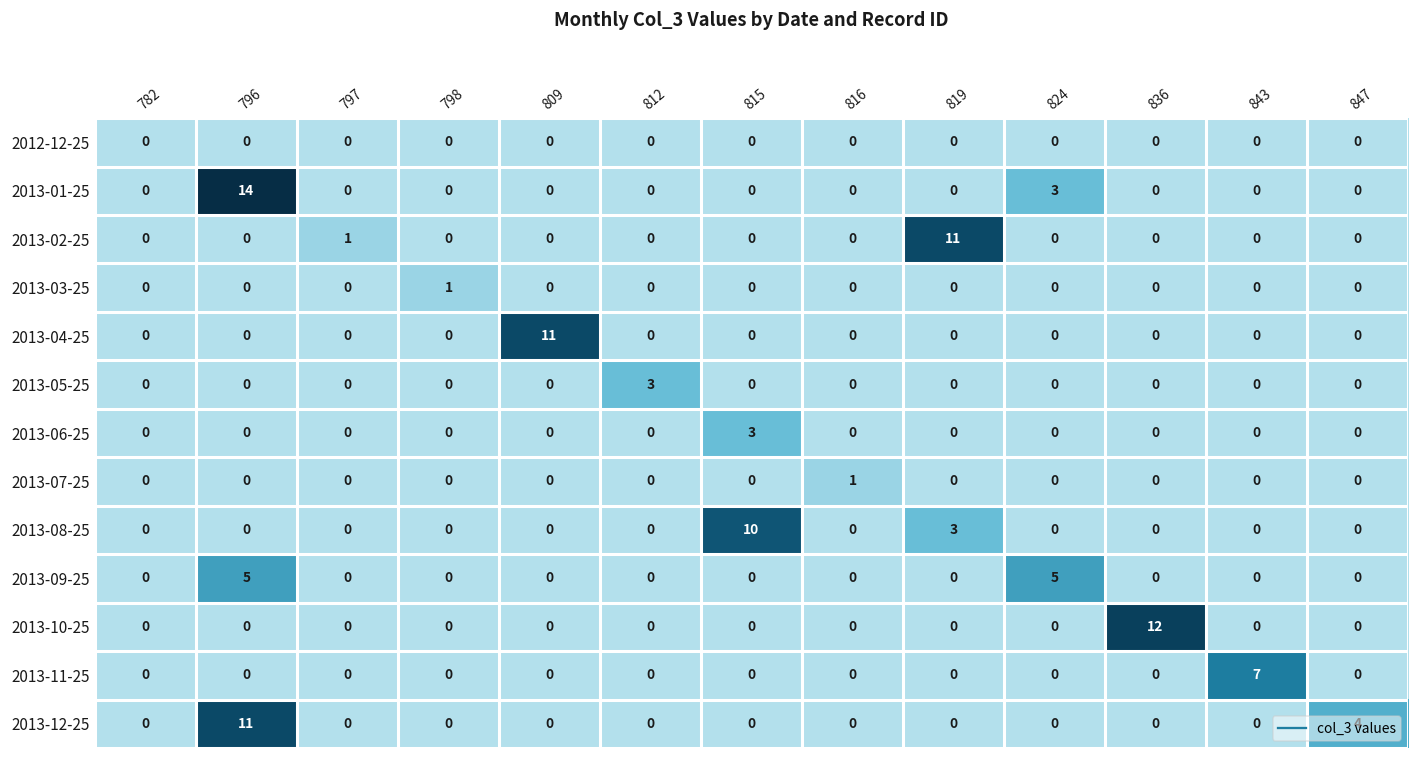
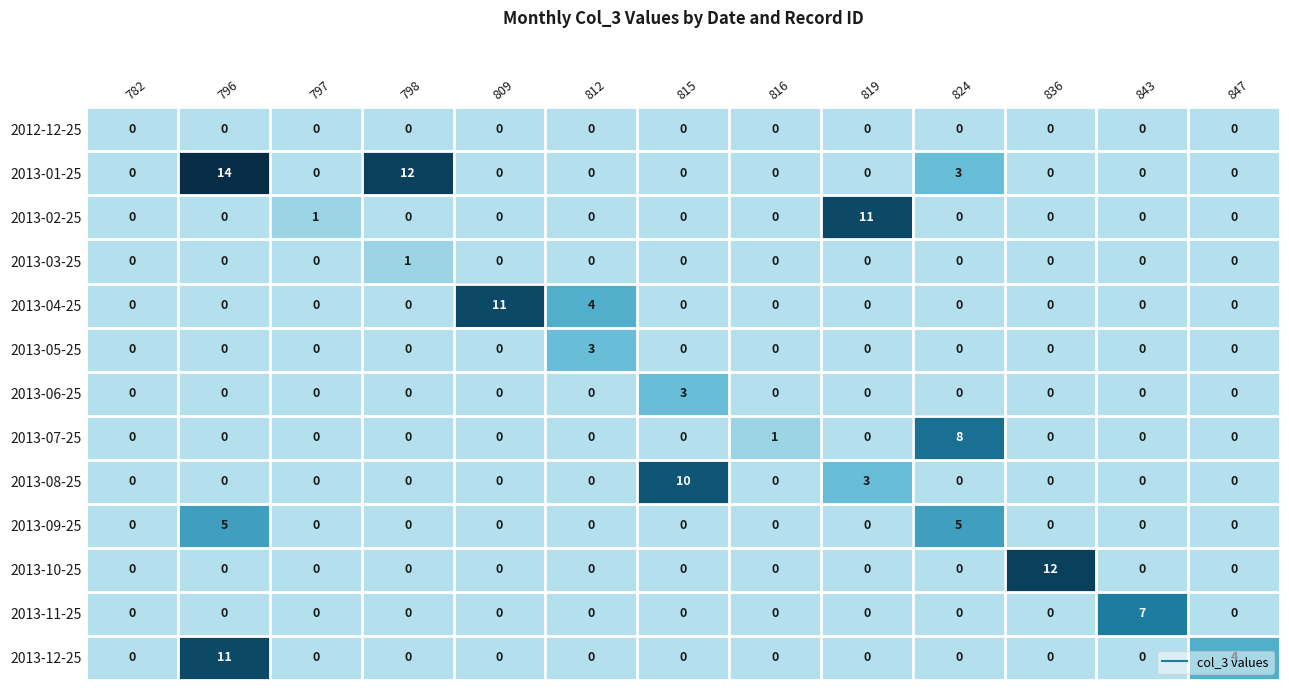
  {
    "2012-12-25": {
      "782": 0,
      "796": 0,
      "797": 0,
      "798": 0,
      "809": 0,
      "812": 0,
      "815": 0,
      "816": 0,
      "819": 0,
      "824": 0,
      "836": 0,
      "843": 0,
      "847": 0
    },
    "2013-01-25": {
      "782": 0,
      "796": 14,
      "797": 0,
-     "798": 0,
+     "798": 12,
      "809": 0,
      "812": 0,
      "815": 0,
      "816": 0,
      "819": 0,
      "824": 3,
      "836": 0,
      "843": 0,
      "847": 0
    },
    "2013-02-25": {
      "782": 0,
      "796": 0,
      "797": 1,
      "798": 0,
      "809": 0,
      "812": 0,
      "815": 0,
      "816": 0,
      "819": 11,
      "824": 0,
      "836": 0,
      "843": 0,
      "847": 0
    },
    "2013-03-25": {
      "782": 0,
      "796": 0,
      "797": 0,
      "798": 1,
      "809": 0,
      "812": 0,
      "815": 0,
      "816": 0,
      "819": 0,
      "824": 0,
      "836": 0,
      "843": 0,
      "847": 0
    },
    "2013-04-25": {
      "782": 0,
      "796": 0,
      "797": 0,
      "798": 0,
      "809": 11,
-     "812": 0,
+     "812": 4,
      "815": 0,
      "816": 0,
      "819": 0,
      "824": 0,
      "836": 0,
      "843": 0,
      "847": 0
    },
    "2013-05-25": {
      "782": 0,
      "796": 0,
      "797": 0,
      "798": 0,
      "809": 0,
      "812": 3,
      "815": 0,
      "816": 0,
      "819": 0,
      "824": 0,
      "836": 0,
      "843": 0,
      "847": 0
    },
    "2013-06-25": {
      "782": 0,
      "796": 0,
      "797": 0,
      "798": 0,
      "809": 0,
      "812": 0,
      "815": 3,
      "816": 0,
      "819": 0,
      "824": 0,
      "836": 0,
      "843": 0,
      "847": 0
    },
    "2013-07-25": {
      "782": 0,
      "796": 0,
      "797": 0,
      "798": 0,
      "809": 0,
      "812": 0,
      "815": 0,
      "816": 1,
      "819": 0,
-     "824": 0,
+     "824": 8,
      "836": 0,
      "843": 0,
      "847": 0
    },
    "2013-08-25": {
      "782": 0,
      "796": 0,
      "797": 0,
      "798": 0,
      "809": 0,
      "812": 0,
      "815": 10,
      "816": 0,
      "819": 3,
      "824": 0,
      "836": 0,
      "843": 0,
      "847": 0
    },
    "2013-09-25": {
      "782": 0,
      "796": 5,
      "797": 0,
      "798": 0,
      "809": 0,
      "812": 0,
      "815": 0,
      "816": 0,
      "819": 0,
      "824": 5,
      "836": 0,
      "843": 0,
      "847": 0
    },
    "2013-10-25": {
      "782": 0,
      "796": 0,
      "797": 0,
      "798": 0,
      "809": 0,
      "812": 0,
      "815": 0,
      "816": 0,
      "819": 0,
      "824": 0,
      "836": 12,
      "843": 0,
      "847": 0
    },
    "2013-11-25": {
      "782": 0,
      "796": 0,
      "797": 0,
      "798": 0,
      "809": 0,
      "812": 0,
      "815": 0,
      "816": 0,
      "819": 0,
      "824": 0,
      "836": 0,
      "843": 7,
      "847": 0
    },
    "2013-12-25": {
      "782": 0,
      "796": 11,
      "797": 0,
      "798": 0,
      "809": 0,
      "812": 0,
      "815": 0,
      "816": 0,
      "819": 0,
      "824": 0,
      "836": 0,
      "843": 0
    }
  }
